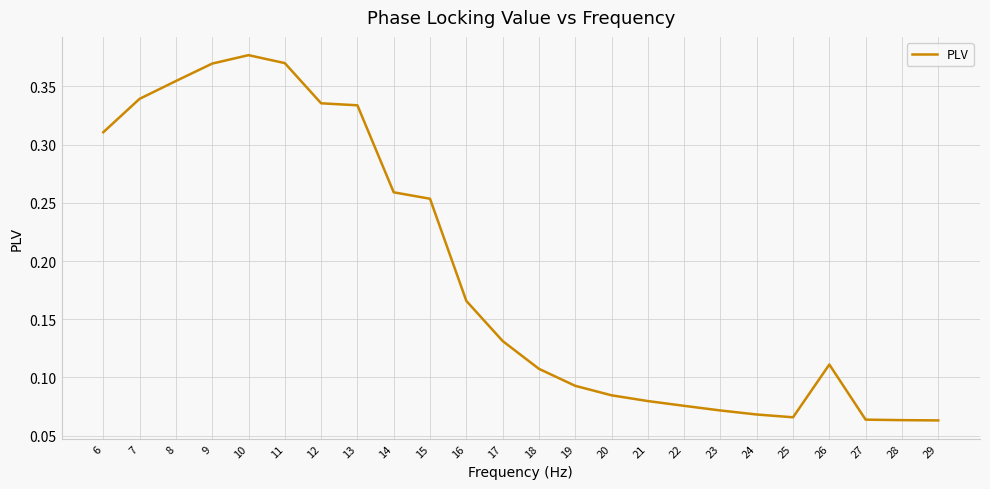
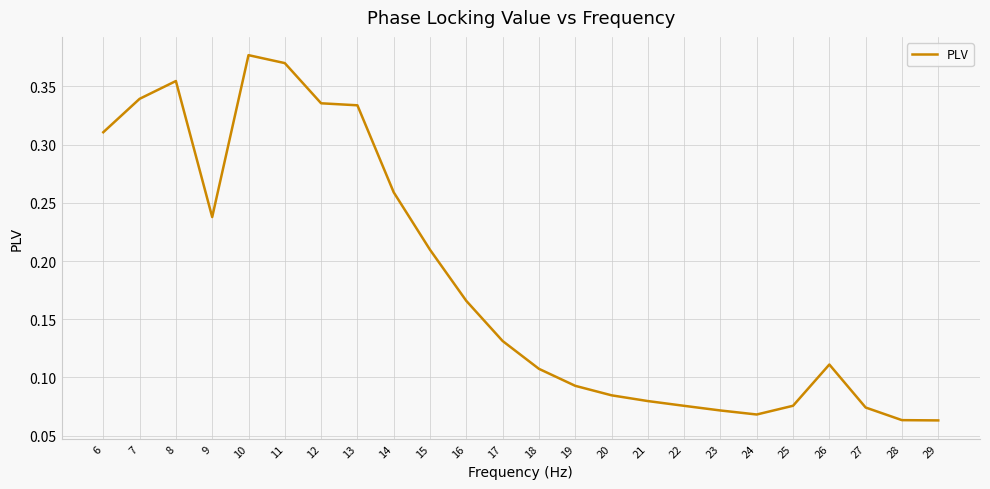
  {
    "6": 0.311,
    "7": 0.339,
    "8": 0.355,
-   "9": 0.370,
+   "9": 0.238,
    "10": 0.377,
    "11": 0.370,
    "12": 0.335,
    "13": 0.334,
    "14": 0.259,
-   "15": 0.253,
+   "15": 0.210,
    "16": 0.166,
    "17": 0.131,
    "18": 0.107,
    "19": 0.093,
    "20": 0.085,
    "21": 0.080,
    "22": 0.076,
    "23": 0.072,
    "24": 0.068,
-   "25": 0.066,
+   "25": 0.076,
    "26": 0.111,
-   "27": 0.064,
+   "27": 0.074,
    "28": 0.063,
    "29": 0.063
  }
